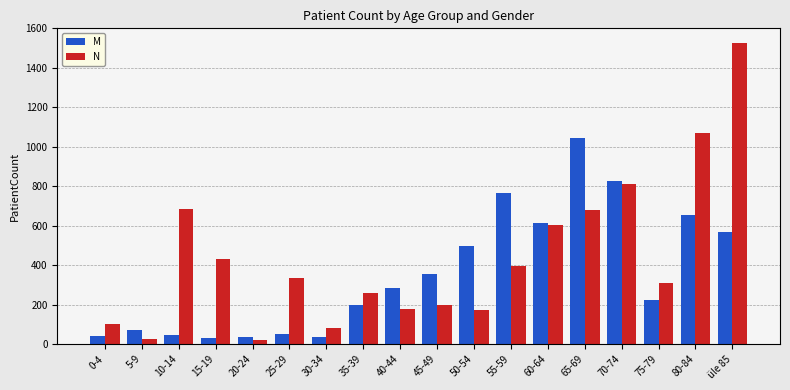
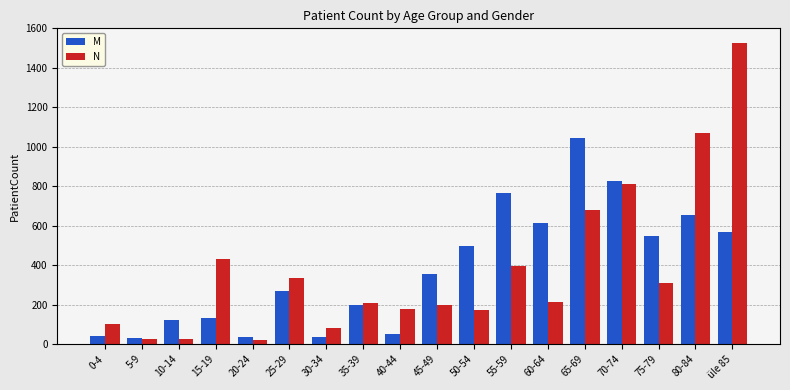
  {
    "M": {
      "0-4": 40,
-     "5-9": 70,
-     "10-14": 50,
-     "15-19": 30,
+     "5-9": 30,
+     "10-14": 120,
+     "15-19": 130,
      "20-24": 40,
-     "25-29": 50,
+     "25-29": 270,
      "30-34": 40,
      "35-39": 200,
-     "40-44": 280,
+     "40-44": 50,
      "45-49": 350,
      "50-54": 500,
      "55-59": 760,
      "60-64": 610,
      "65-69": 1040,
      "70-74": 830,
-     "75-79": 220,
+     "75-79": 550,
      "80-84": 660,
      "üle 85": 570
    },
    "N": {
      "0-4": 100,
      "5-9": 20,
-     "10-14": 690,
+     "10-14": 30,
      "15-19": 430,
      "20-24": 20,
      "25-29": 330,
      "30-34": 80,
-     "35-39": 260,
+     "35-39": 210,
      "40-44": 180,
      "45-49": 200,
      "50-54": 180,
      "55-59": 400,
-     "60-64": 600,
+     "60-64": 210,
      "65-69": 680,
      "70-74": 810,
      "75-79": 310,
      "80-84": 1070,
      "üle 85": 1520
    }
  }
